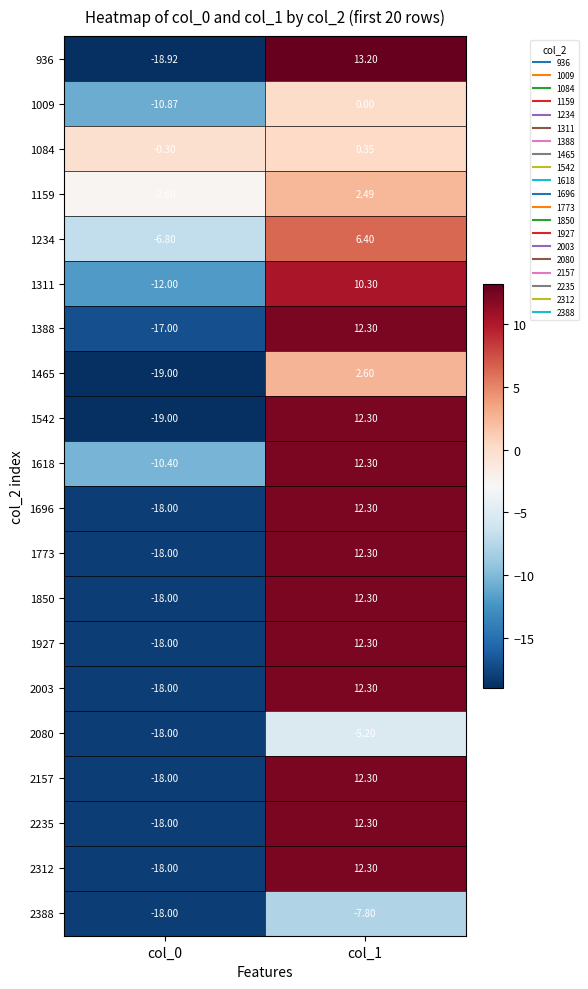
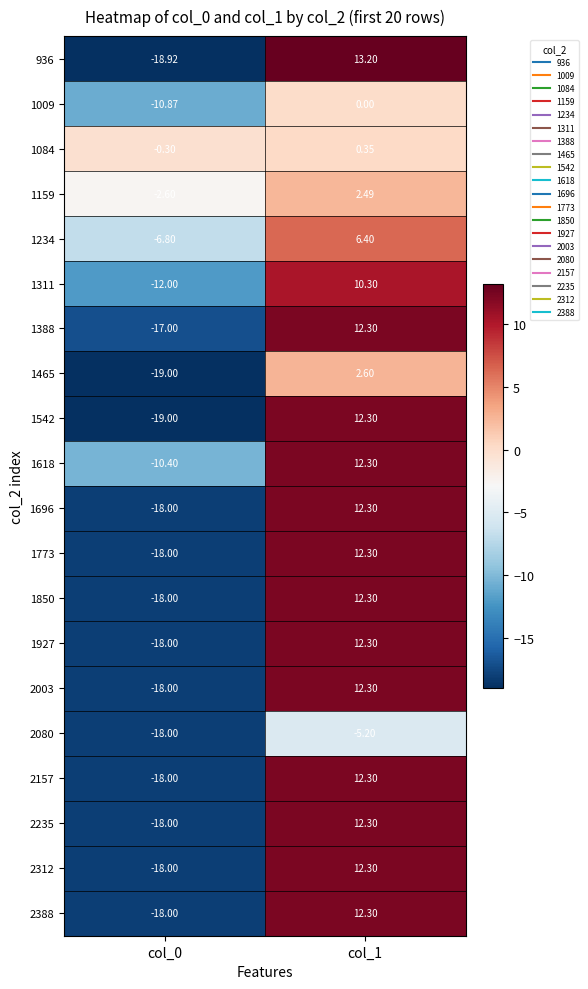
  {
    "936": {
      "col_0": -18.92,
      "col_1": 13.20
    },
    "1009": {
      "col_0": -10.87,
      "col_1": 0.00
    },
    "1084": {
      "col_1": 0.35
    },
    "1159": {
      "col_1": 2.49
    },
    "1234": {
      "col_0": -6.80,
      "col_1": 6.40
    },
    "1311": {
      "col_0": -12.00,
      "col_1": 10.30
    },
    "1388": {
      "col_0": -17.00,
      "col_1": 12.30
    },
    "1465": {
      "col_0": -19.00,
      "col_1": 2.60
    },
    "1542": {
      "col_0": -19.00,
      "col_1": 12.30
    },
    "1618": {
      "col_0": -10.40,
      "col_1": 12.30
    },
    "1696": {
      "col_0": -18.00,
      "col_1": 12.30
    },
    "1773": {
      "col_0": -18.00,
      "col_1": 12.30
    },
    "1850": {
      "col_0": -18.00,
      "col_1": 12.30
    },
    "1927": {
      "col_0": -18.00,
      "col_1": 12.30
    },
    "2003": {
      "col_0": -18.00,
      "col_1": 12.30
    },
    "2080": {
      "col_0": -18.00
    },
    "2157": {
      "col_0": -18.00,
      "col_1": 12.30
    },
    "2235": {
      "col_0": -18.00,
      "col_1": 12.30
    },
    "2312": {
      "col_0": -18.00,
      "col_1": 12.30
    },
    "2388": {
      "col_0": -18.00,
-     "col_1": -7.80
+     "col_1": 12.30
    }
  }
